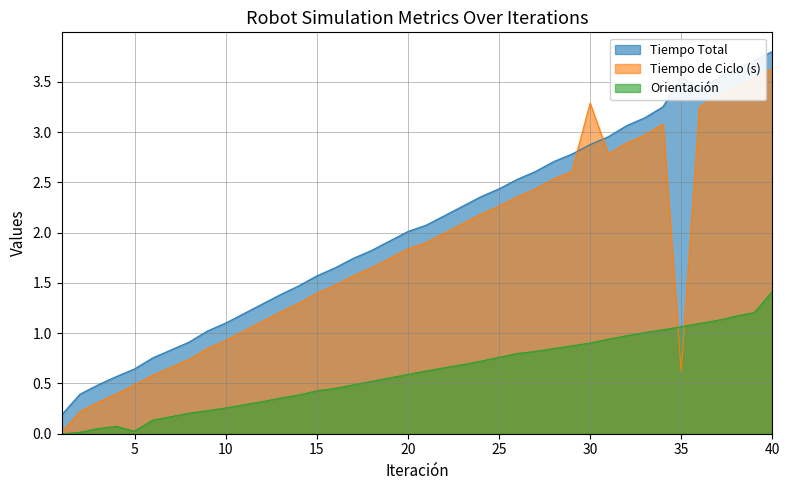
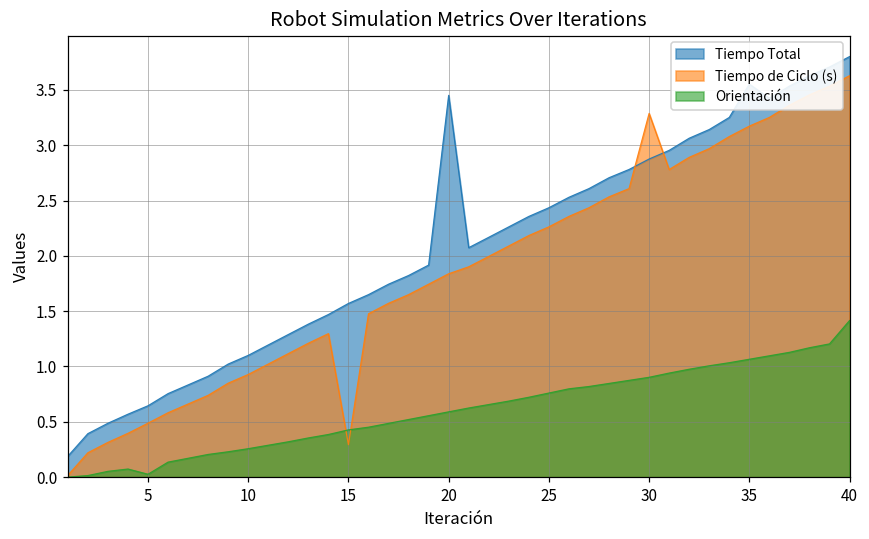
  {
    "Tiempo Total": {
      "5": 0.64,
      "10": 1.10,
      "15": 1.57,
-     "20": 2.01,
+     "20": 3.45,
      "25": 2.43,
      "30": 2.88,
      "40": 3.80
    },
    "Tiempo de Ciclo (s)": {
      "5": 0.49,
      "10": 0.93,
-     "15": 1.40,
+     "15": 0.29,
      "20": 1.84,
      "25": 2.26,
      "30": 3.29,
-     "35": 0.62,
+     "35": 3.17,
      "40": 3.63
    },
    "Orientación": {
      "5": 0.03,
      "10": 0.26,
      "15": 0.43,
      "20": 0.59,
      "25": 0.76,
      "30": 0.90,
      "35": 1.07,
      "40": 1.42
    }
  }
